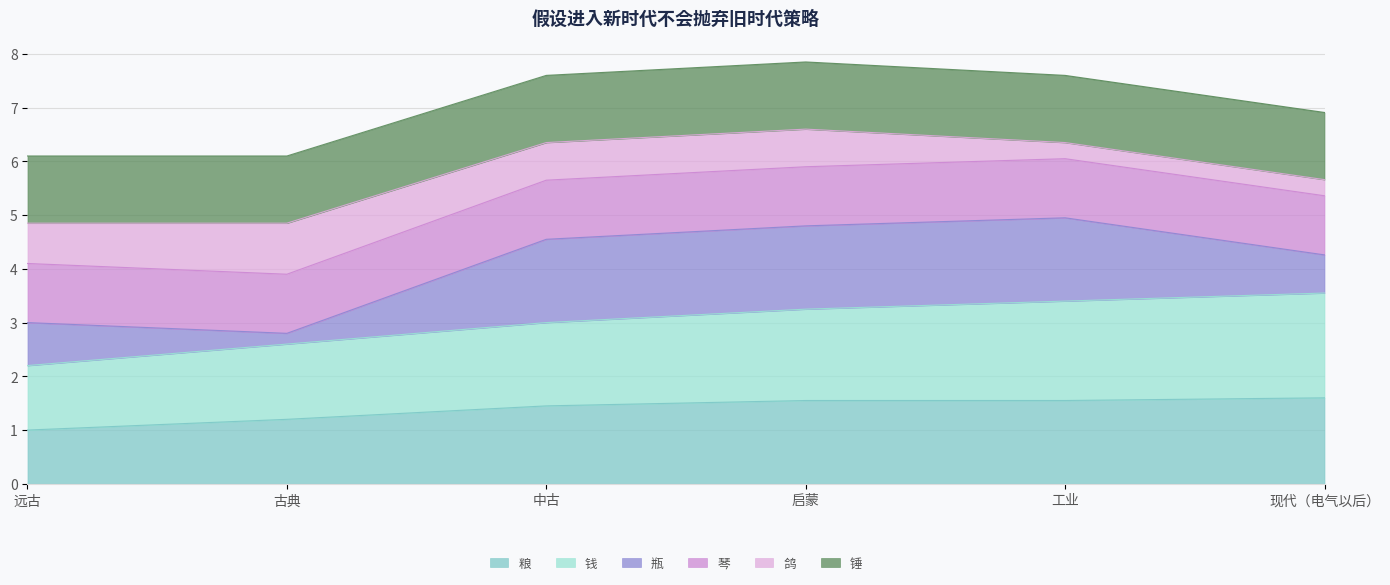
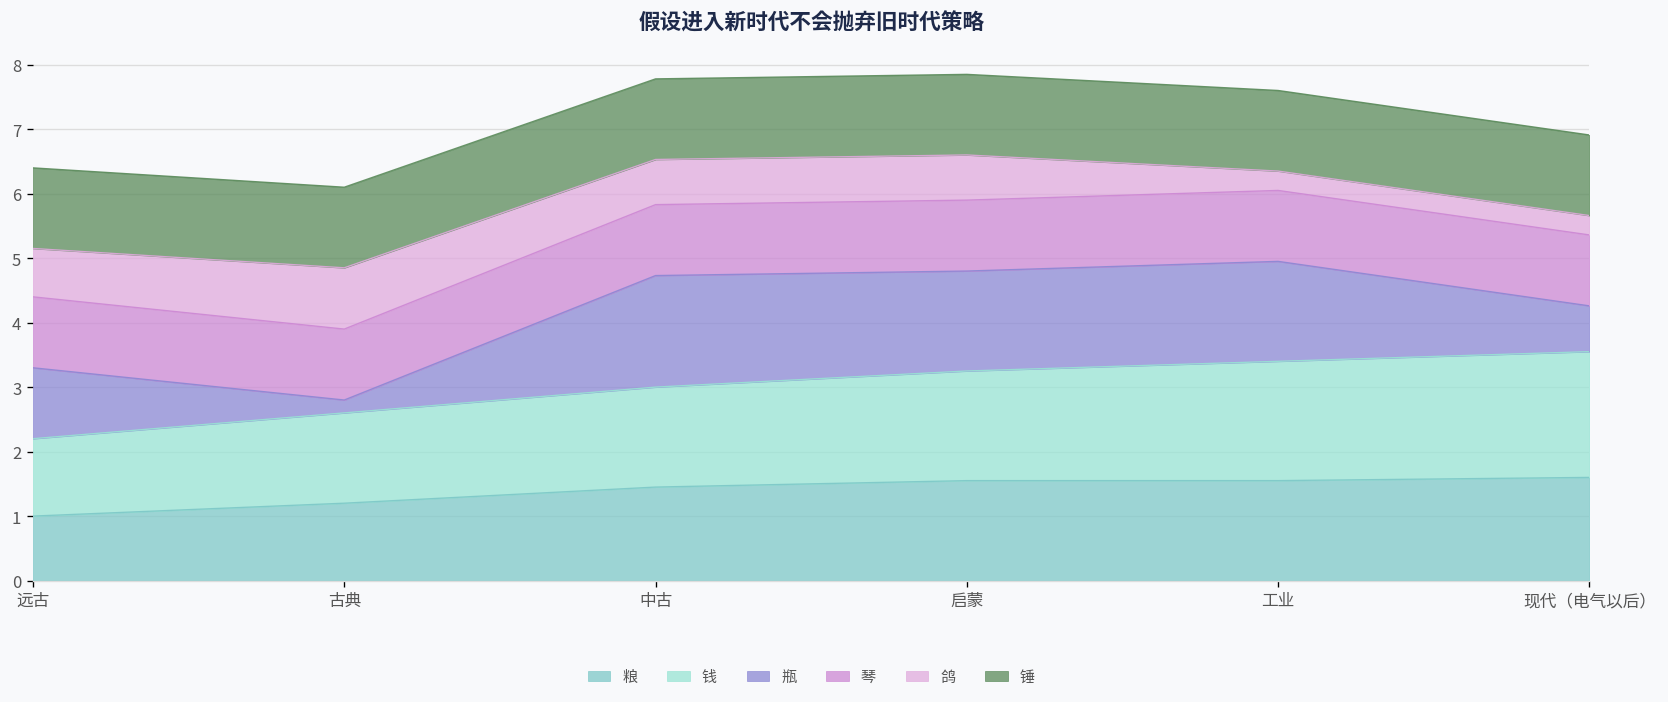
  {
    "瓶": {
-     "远古": 0.8,
+     "远古": 1.1,
      "古典": 0.2,
-     "中古": 1.5,
+     "中古": 1.7,
      "启蒙": 1.5,
      "工业": 1.5,
      "现代（电气以后）": 0.7
    },
    "锤": {
      "远古": 1.3,
      "古典": 1.3,
      "中古": 1.3,
      "启蒙": 1.3,
      "工业": 1.3,
      "现代（电气以后）": 1.3
    }
  }
